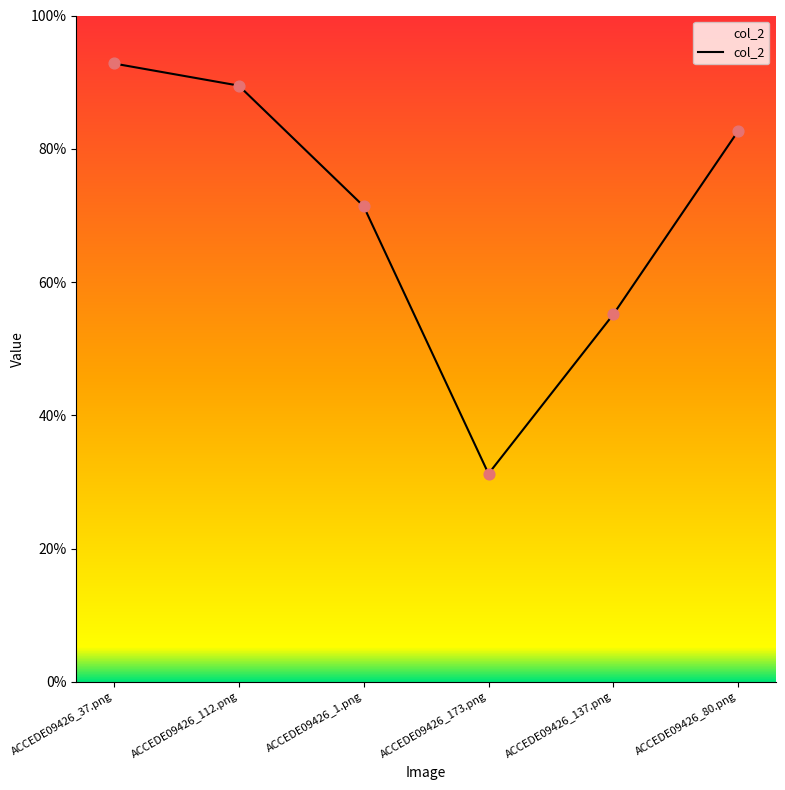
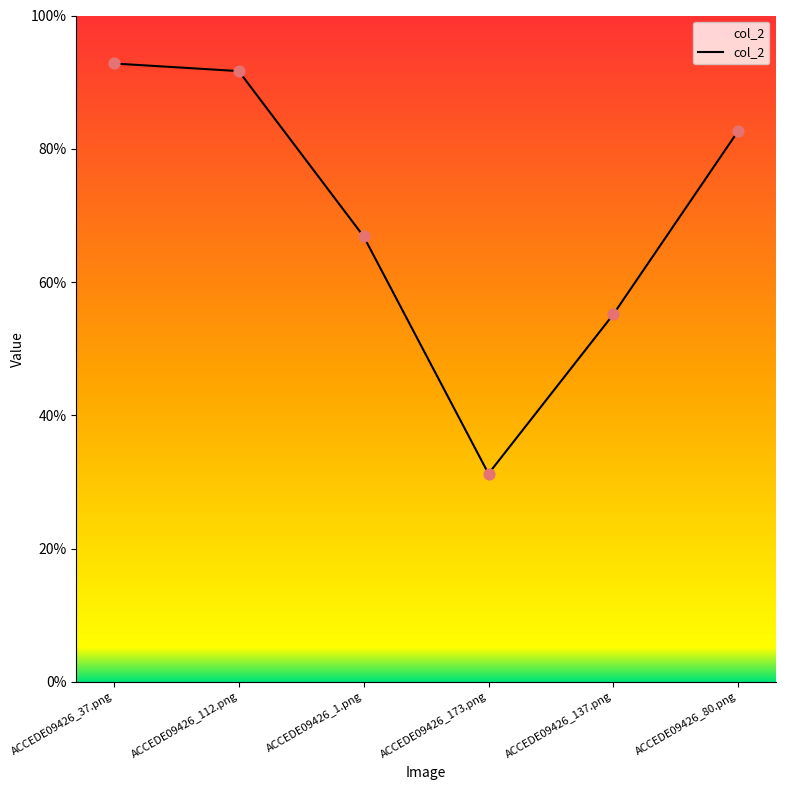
  {
    "ACCEDE09426_37.png": "93%",
-   "ACCEDE09426_112.png": "89%",
-   "ACCEDE09426_1.png": "71%",
+   "ACCEDE09426_112.png": "92%",
+   "ACCEDE09426_1.png": "67%",
    "ACCEDE09426_173.png": "31%",
    "ACCEDE09426_137.png": "55%",
    "ACCEDE09426_80.png": "83%"
  }
